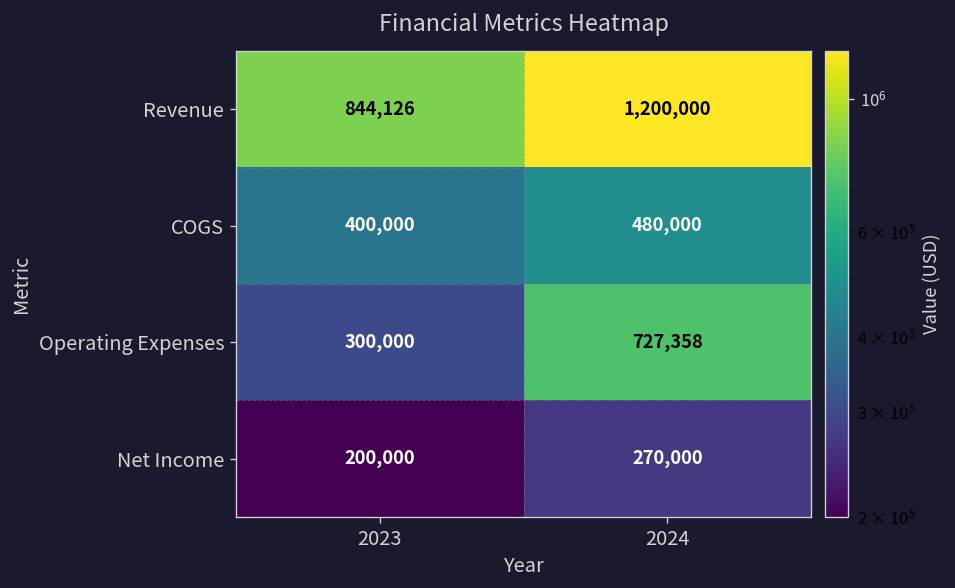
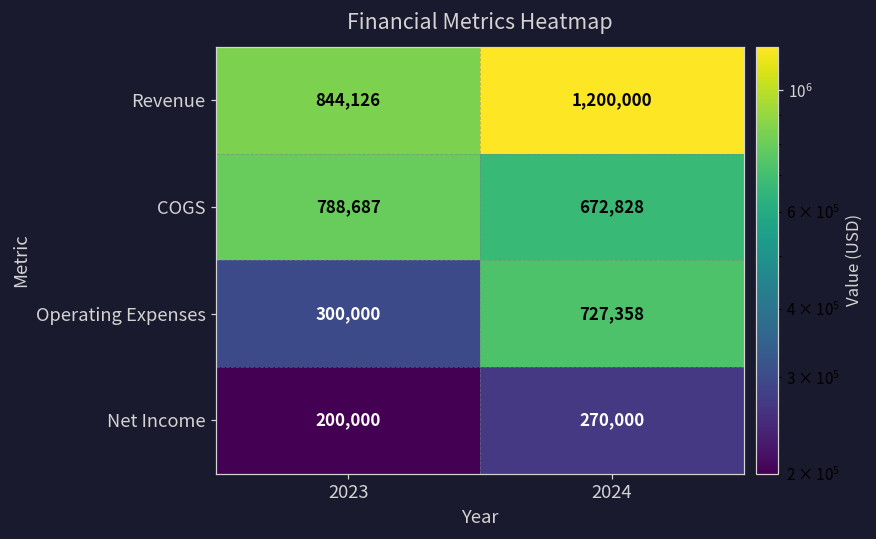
  {
    "Revenue": {
      "2023": "844,126",
      "2024": "1,200,000"
    },
    "COGS": {
-     "2023": "400,000",
-     "2024": "480,000"
+     "2023": "788,687",
+     "2024": "672,828"
    },
    "Operating Expenses": {
      "2023": "300,000",
      "2024": "727,358"
    },
    "Net Income": {
      "2023": "200,000",
      "2024": "270,000"
    }
  }
